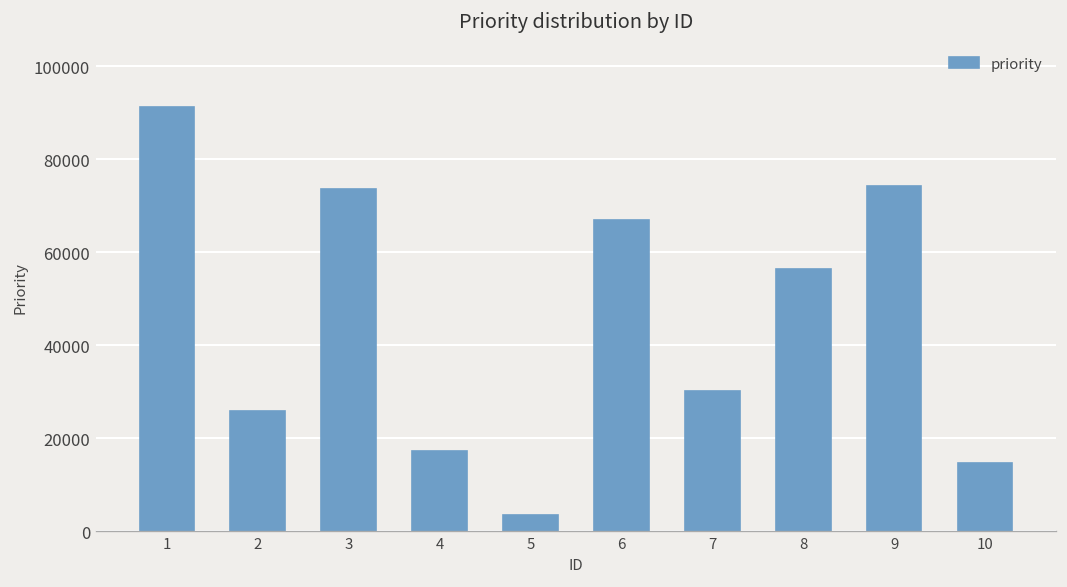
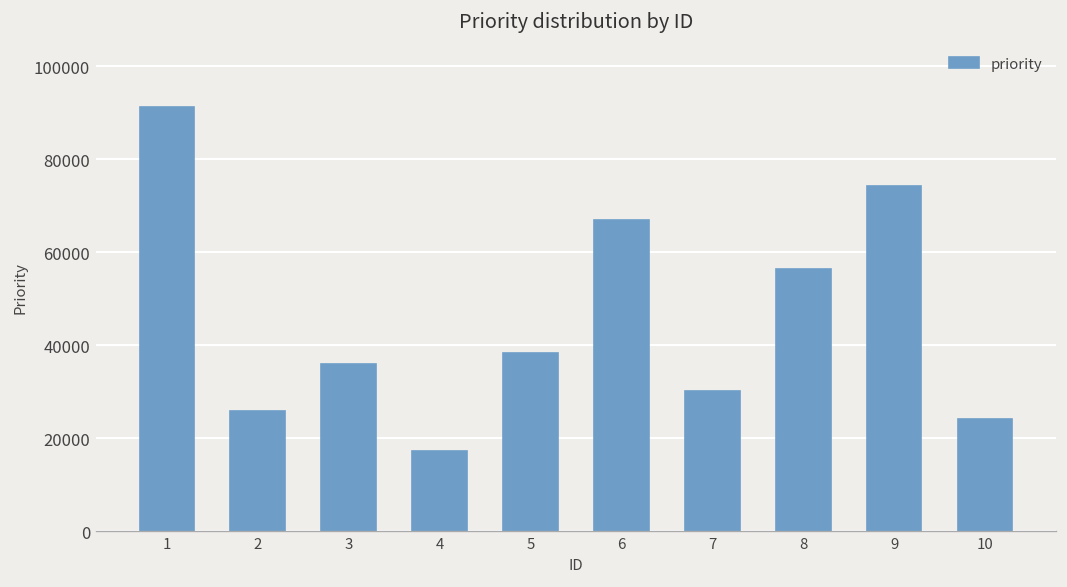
  {
    "1": 91000,
    "2": 26000,
-   "3": 74000,
+   "3": 36000,
    "4": 17000,
-   "5": 4000,
+   "5": 38000,
    "6": 67000,
    "7": 30000,
    "8": 56000,
    "9": 74000,
-   "10": 15000
+   "10": 24000
  }
